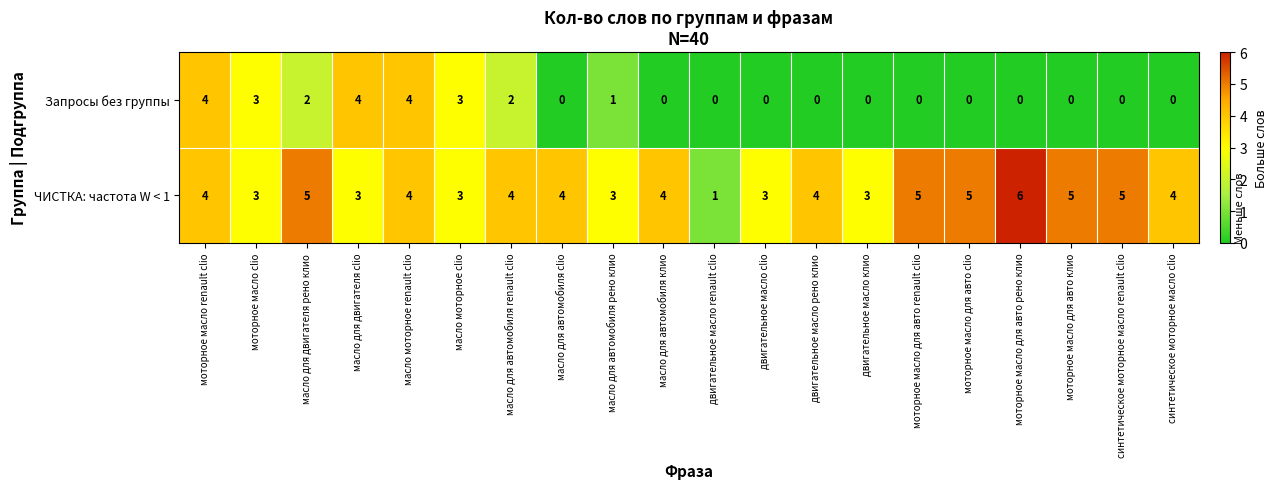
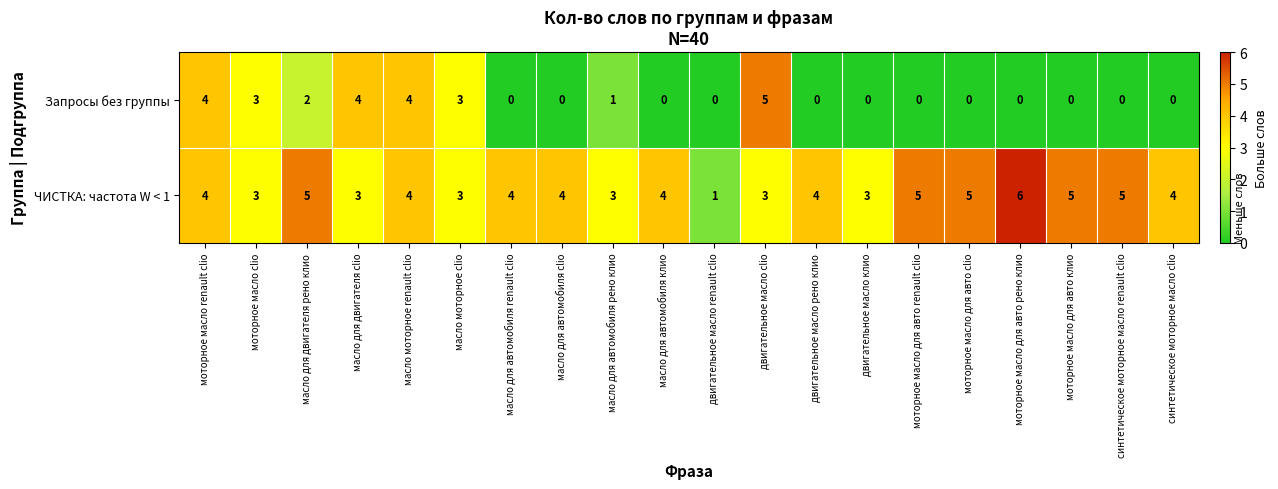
  {
    "Запросы без группы": {
      "моторное масло renault clio": 4,
      "моторное масло clio": 3,
      "масло для двигателя рено клио": 2,
      "масло для двигателя clio": 4,
      "масло моторное renault clio": 4,
      "масло моторное clio": 3,
-     "масло для автомобиля renault clio": 2,
+     "масло для автомобиля renault clio": 0,
      "масло для автомобиля clio": 0,
      "масло для автомобиля рено клио": 1,
      "масло для автомобиля клио": 0,
      "двигательное масло renault clio": 0,
-     "двигательное масло clio": 0,
+     "двигательное масло clio": 5,
      "двигательное масло рено клио": 0,
      "двигательное масло клио": 0,
      "моторное масло для авто renault clio": 0,
      "моторное масло для авто clio": 0,
      "моторное масло для авто рено клио": 0,
      "моторное масло для авто клио": 0,
      "синтетическое моторное масло renault clio": 0,
      "синтетическое моторное масло clio": 0
    },
    "ЧИСТКА: частота W < 1": {
      "моторное масло renault clio": 4,
      "моторное масло clio": 3,
      "масло для двигателя рено клио": 5,
      "масло для двигателя clio": 3,
      "масло моторное renault clio": 4,
      "масло моторное clio": 3,
      "масло для автомобиля renault clio": 4,
      "масло для автомобиля clio": 4,
      "масло для автомобиля рено клио": 3,
      "масло для автомобиля клио": 4,
      "двигательное масло renault clio": 1,
      "двигательное масло clio": 3,
      "двигательное масло рено клио": 4,
      "двигательное масло клио": 3,
      "моторное масло для авто renault clio": 5,
      "моторное масло для авто clio": 5,
      "моторное масло для авто рено клио": 6,
      "моторное масло для авто клио": 5,
      "синтетическое моторное масло renault clio": 5,
      "синтетическое моторное масло clio": 4
    }
  }
